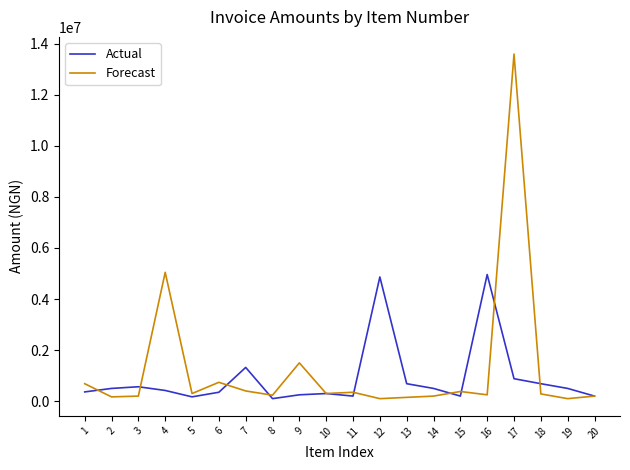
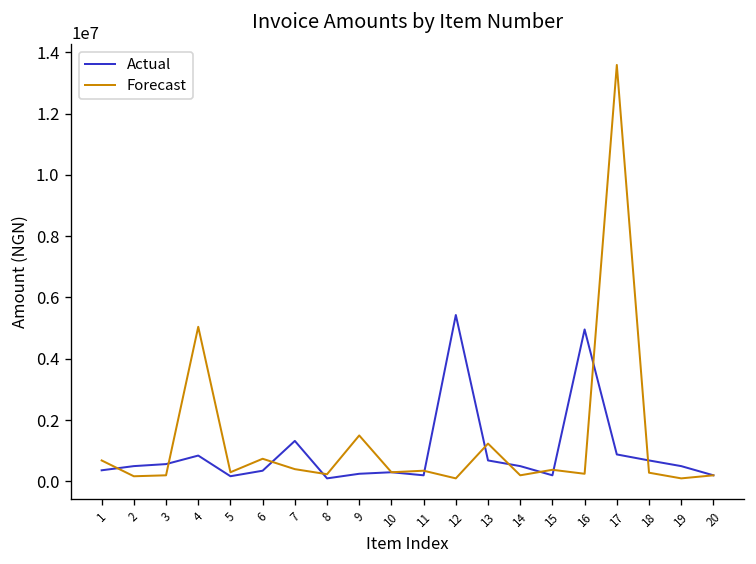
  {
    "Actual": {
      "1": 400000,
      "2": 500000,
      "3": 600000,
-     "4": 400000,
+     "4": 800000,
      "5": 200000,
      "6": 400000,
      "7": 1300000,
      "8": 100000,
      "9": 300000,
      "11": 200000,
-     "12": 4900000,
+     "12": 5400000,
      "13": 700000,
      "14": 500000,
      "15": 200000,
      "16": 5000000,
      "17": 900000,
      "18": 700000,
      "19": 500000
    },
    "Forecast": {
      "1": 700000,
      "2": 200000,
      "3": 200000,
      "4": 5000000,
      "5": 300000,
      "6": 700000,
      "7": 400000,
      "8": 200000,
      "9": 1500000,
      "11": 400000,
      "12": 100000,
-     "13": 200000,
+     "13": 1200000,
      "14": 200000,
      "15": 400000,
      "16": 300000,
      "17": 13600000,
      "18": 300000,
      "19": 100000
    }
  }
